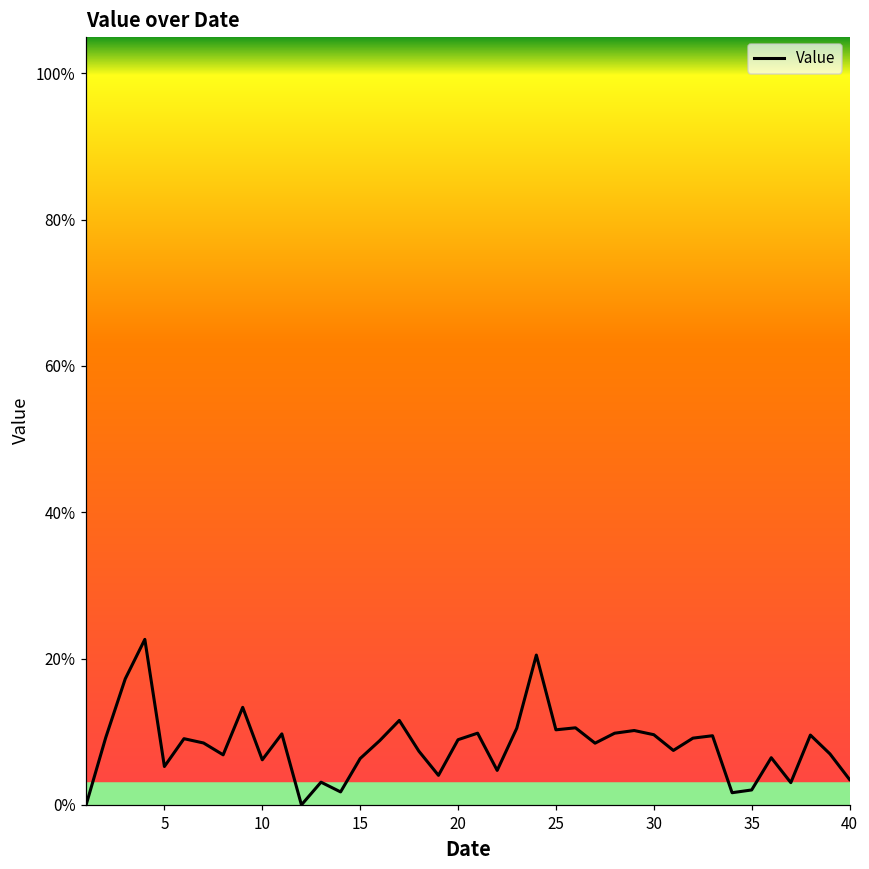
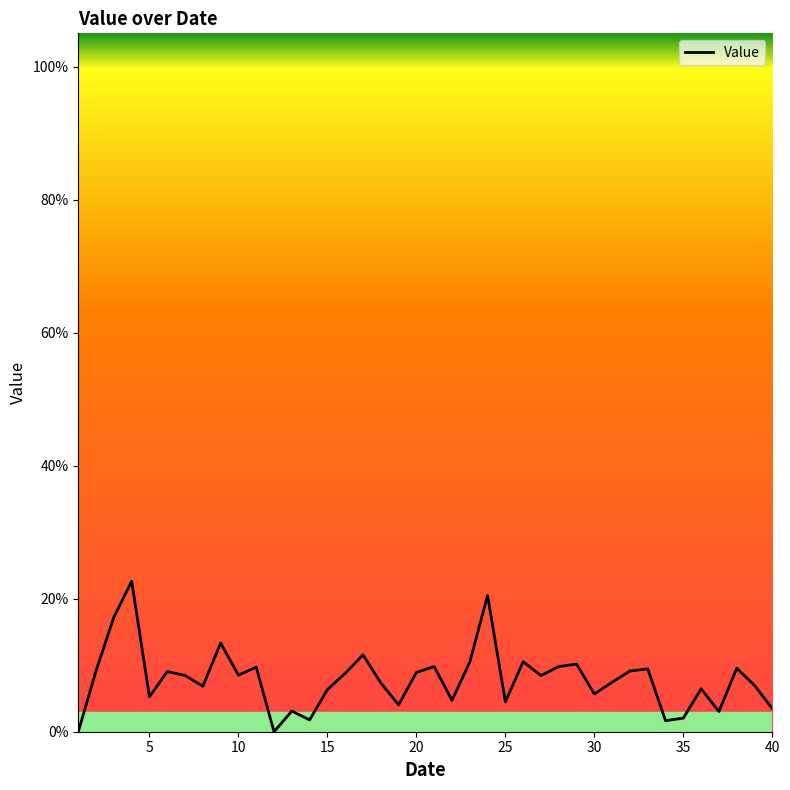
  {
    "5": "5%",
-   "10": "6%",
+   "10": "9%",
    "15": "6%",
    "20": "9%",
-   "25": "10%",
-   "30": "10%",
+   "25": "4%",
+   "30": "6%",
    "40": "3%"
  }
